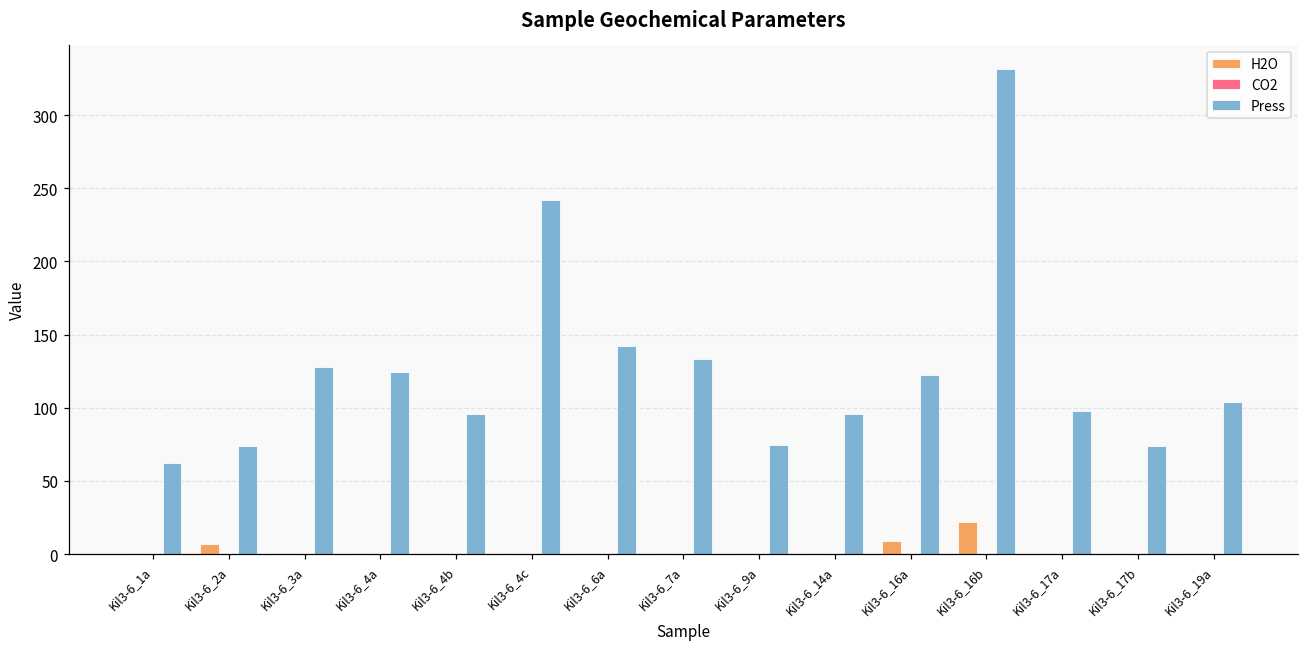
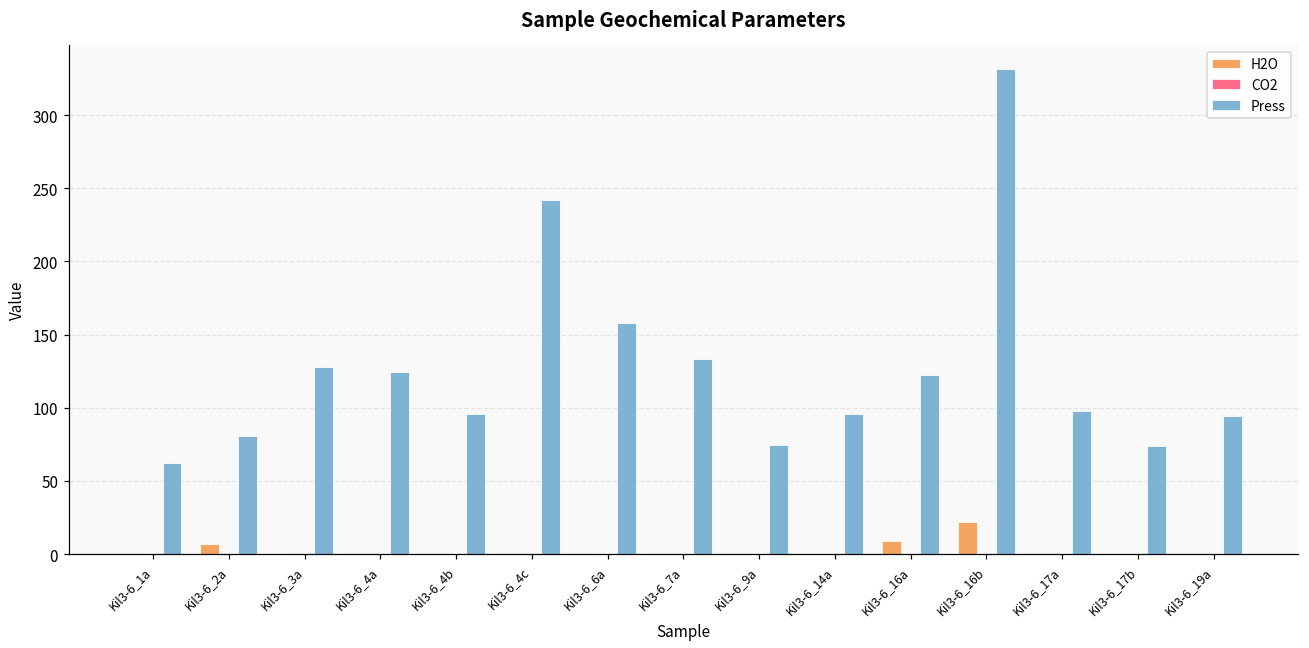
  {
    "H2O": {
      "Kil3-6_2a": 7,
      "Kil3-6_16a": 9,
      "Kil3-6_16b": 22
    },
    "Press": {
      "Kil3-6_1a": 63,
-     "Kil3-6_2a": 74,
+     "Kil3-6_2a": 81,
      "Kil3-6_3a": 128,
      "Kil3-6_4a": 125,
      "Kil3-6_4b": 96,
      "Kil3-6_4c": 242,
-     "Kil3-6_6a": 143,
+     "Kil3-6_6a": 158,
      "Kil3-6_7a": 133,
      "Kil3-6_9a": 75,
      "Kil3-6_14a": 96,
      "Kil3-6_16a": 123,
      "Kil3-6_16b": 332,
      "Kil3-6_17a": 98,
      "Kil3-6_17b": 74,
-     "Kil3-6_19a": 104
+     "Kil3-6_19a": 95
    }
  }
